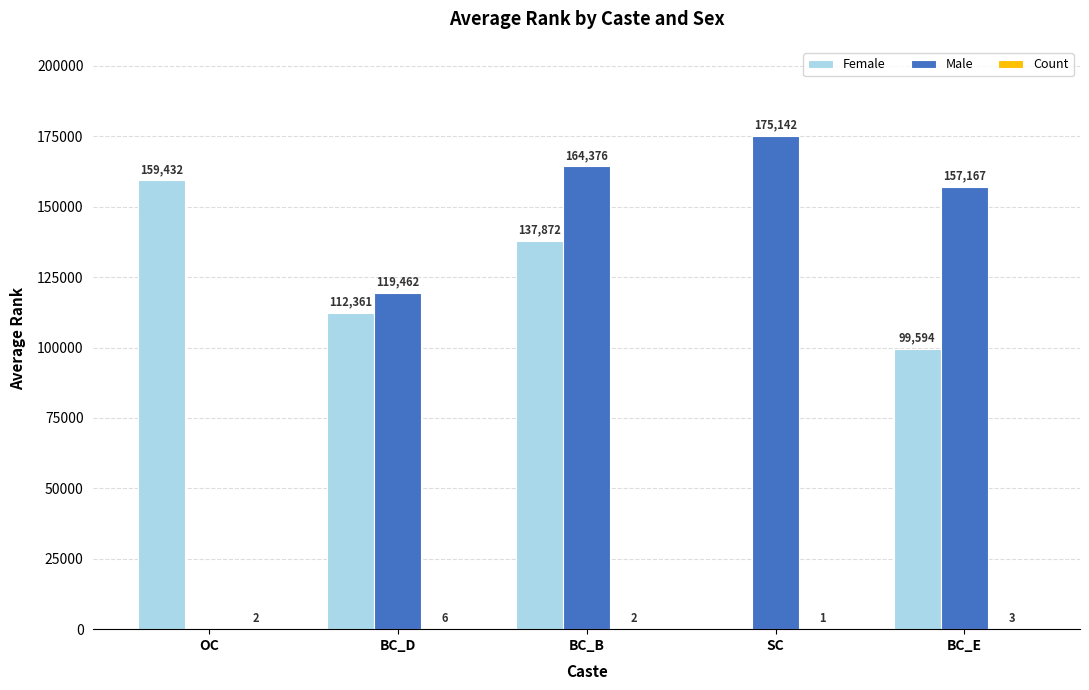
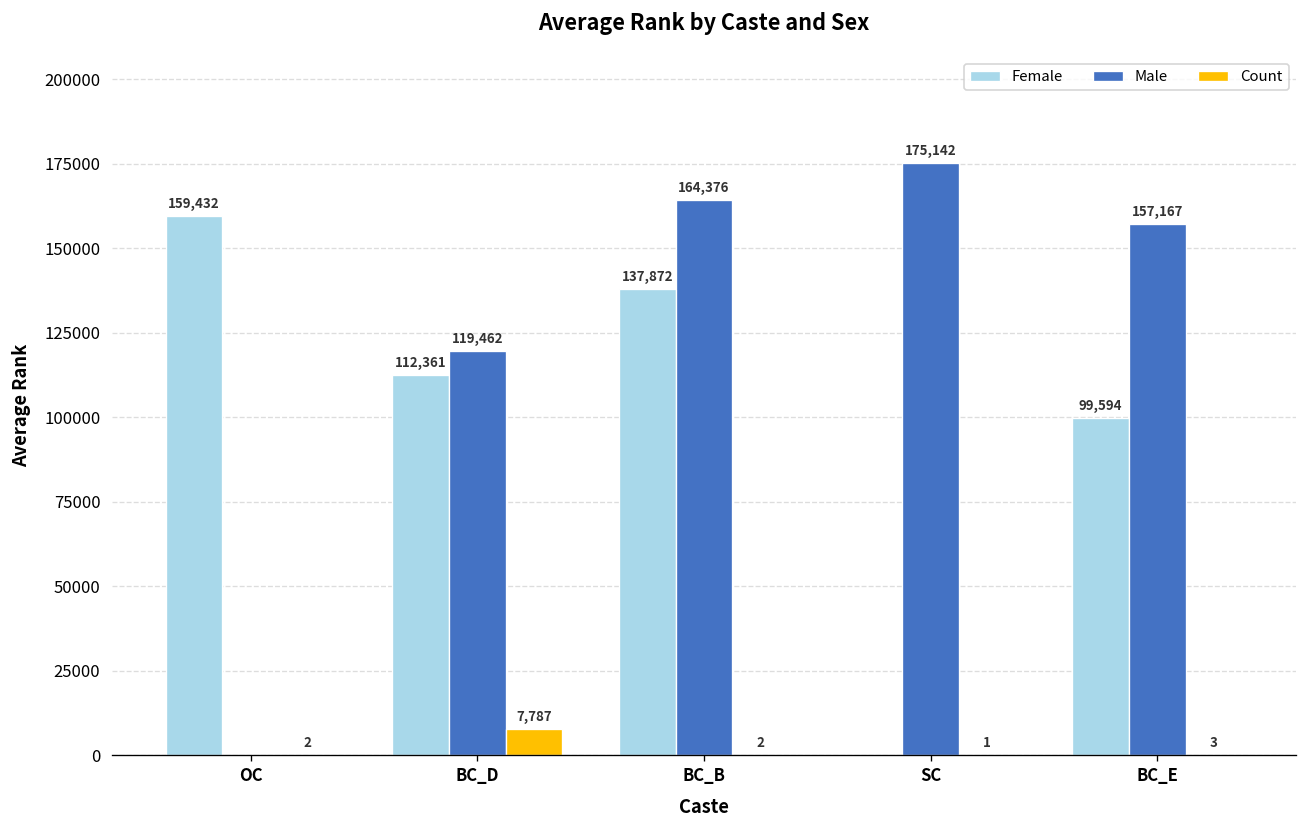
  {
    "Female": {
      "OC": "159,432",
      "BC_D": "112,361",
      "BC_B": "137,872",
      "BC_E": "99,594"
    },
    "Male": {
      "BC_D": "119,462",
      "BC_B": "164,376",
      "SC": "175,142",
      "BC_E": "157,167"
    },
    "Count": {
      "OC": "2",
-     "BC_D": "6",
+     "BC_D": "7,787",
      "BC_B": "2",
      "SC": "1",
      "BC_E": "3"
    }
  }
